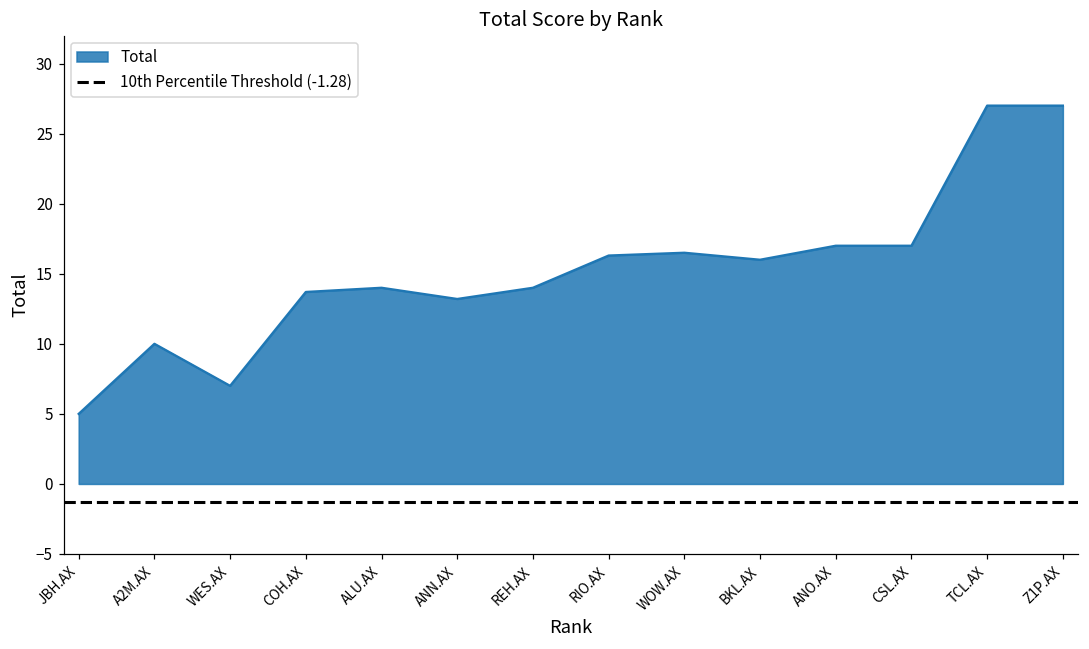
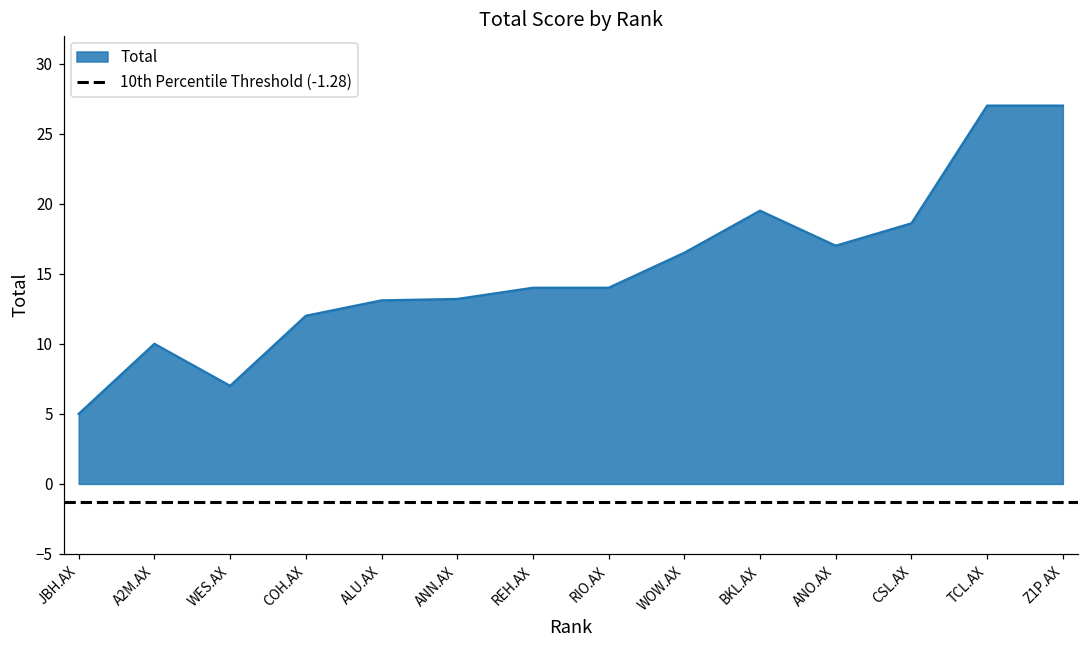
  {
    "JBH.AX": 5.0,
    "A2M.AX": 10.0,
    "WES.AX": 7.0,
-   "COH.AX": 13.7,
-   "ALU.AX": 14.0,
+   "COH.AX": 12.0,
+   "ALU.AX": 13.1,
    "ANN.AX": 13.2,
    "REH.AX": 14.0,
-   "RIO.AX": 16.3,
+   "RIO.AX": 14.0,
    "WOW.AX": 16.5,
-   "BKL.AX": 16.0,
+   "BKL.AX": 19.5,
    "ANO.AX": 17.0,
-   "CSL.AX": 17.0,
+   "CSL.AX": 18.6,
    "TCL.AX": 27.0,
    "Z1P.AX": 27.0
  }
